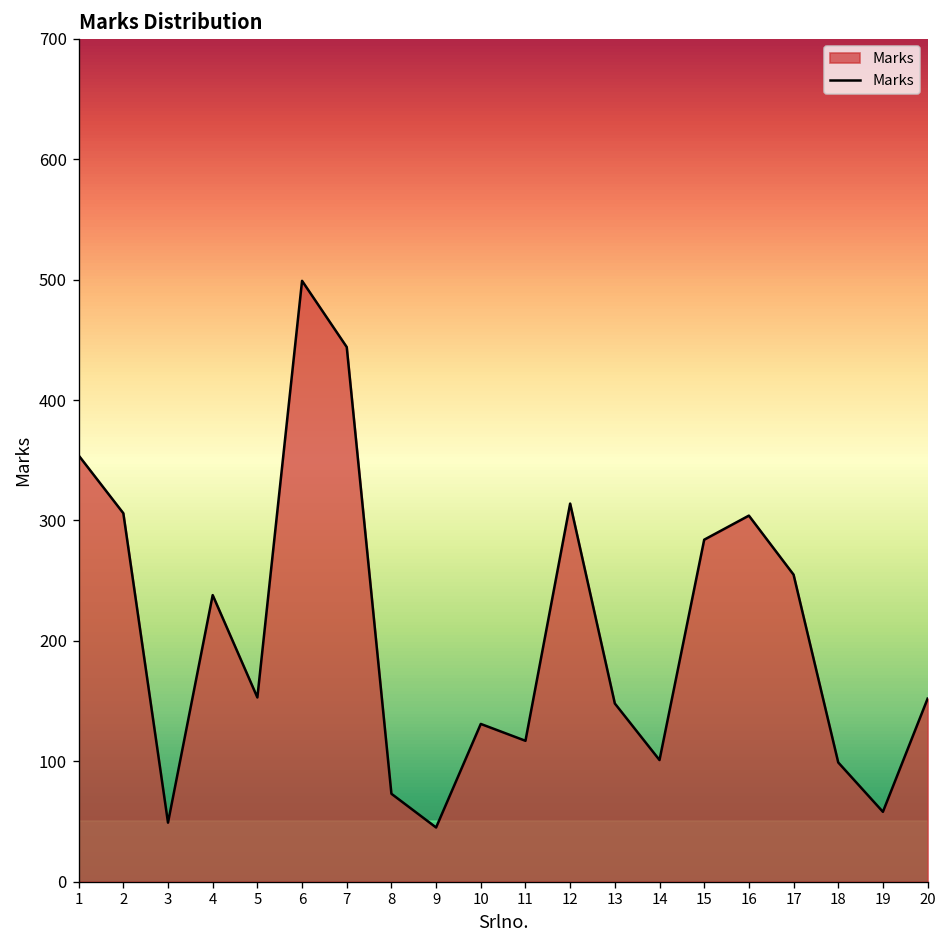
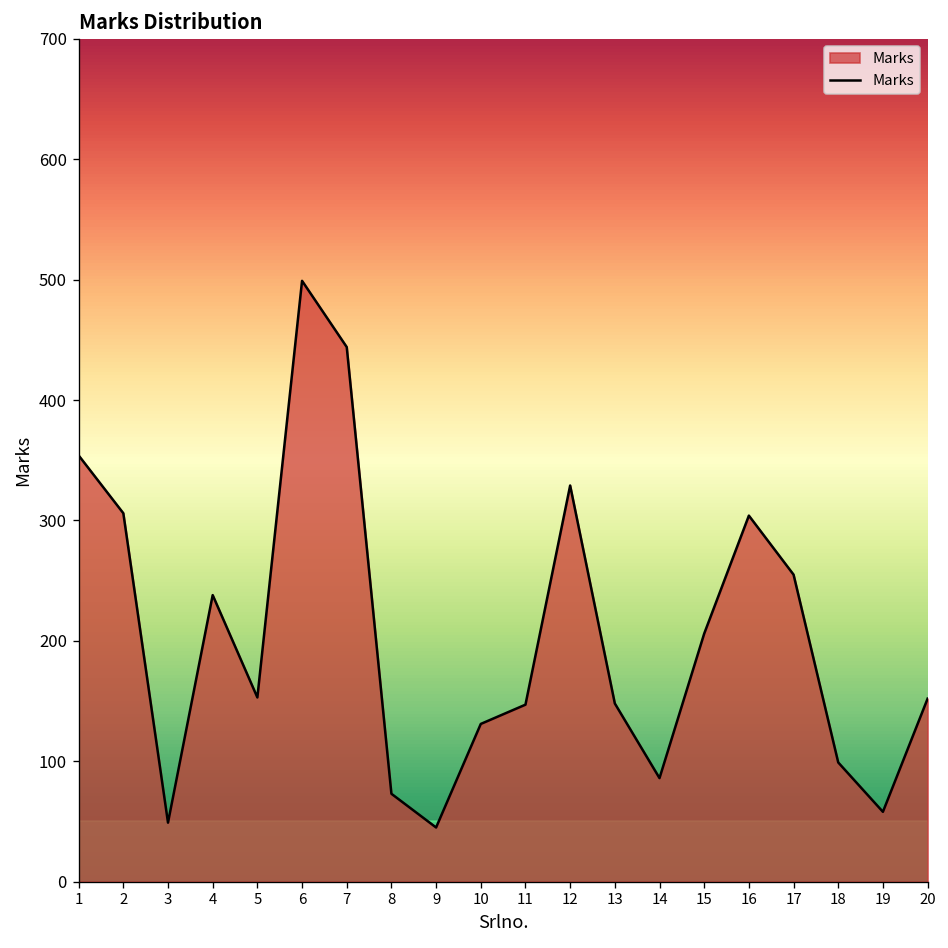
  {
    "1": 354,
    "2": 306,
    "4": 238,
    "5": 153,
    "6": 499,
    "7": 444,
    "8": 73,
    "10": 131,
-   "11": 117,
-   "12": 314,
+   "11": 147,
+   "12": 329,
    "13": 148,
-   "14": 101,
-   "15": 284,
+   "14": 86,
+   "15": 206,
    "16": 304,
    "17": 255,
    "18": 99,
    "19": 58,
    "20": 152
  }
